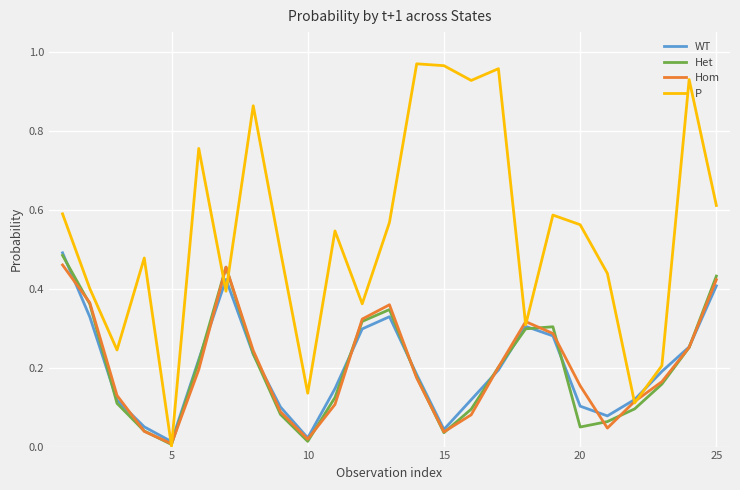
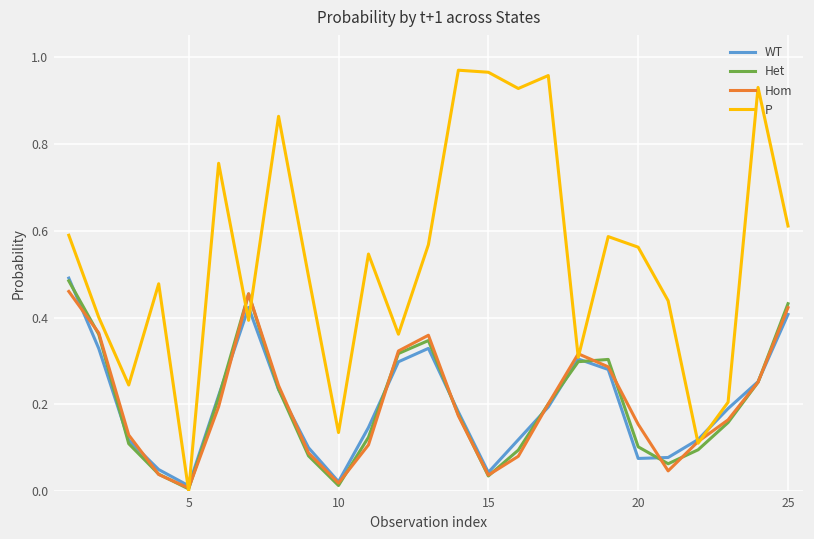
  {
    "WT": {
-     "20": 0.10,
+     "20": 0.08,
      "25": 0.41
    },
    "Het": {
-     "20": 0.05,
+     "20": 0.10,
      "25": 0.43
    },
    "Hom": {
      "20": 0.15,
      "25": 0.42
    },
    "P": {
      "10": 0.14,
      "15": 0.96,
      "20": 0.56,
      "25": 0.61
    }
  }
